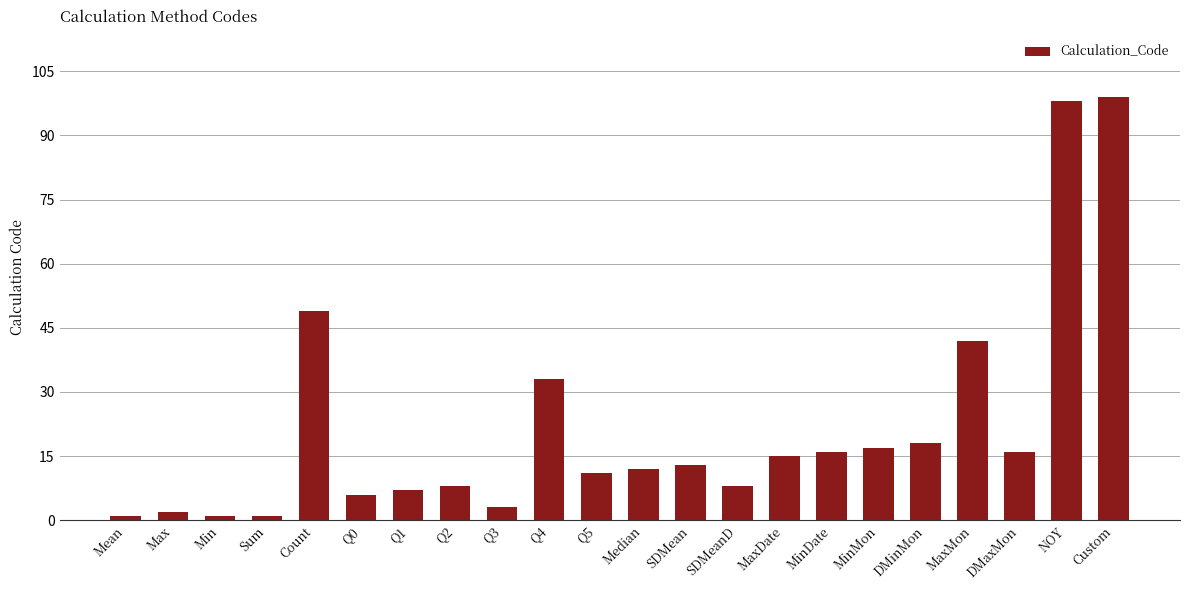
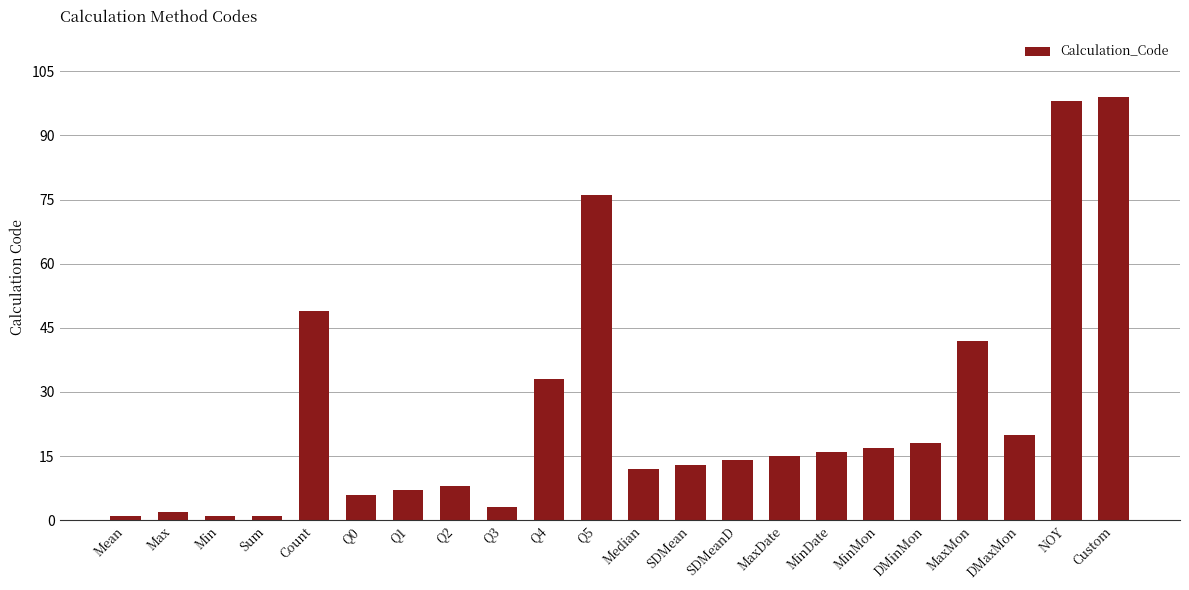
  {
    "Mean": 1,
    "Max": 2,
    "Min": 1,
    "Sum": 1,
    "Count": 49,
    "Q0": 6,
    "Q1": 7,
    "Q2": 8,
    "Q3": 3,
    "Q4": 33,
-   "Q5": 11,
+   "Q5": 76,
    "Median": 12,
    "SDMean": 13,
-   "SDMeanD": 8,
+   "SDMeanD": 14,
    "MaxDate": 15,
    "MinDate": 16,
    "MinMon": 17,
    "DMinMon": 18,
    "MaxMon": 42,
-   "DMaxMon": 16,
+   "DMaxMon": 20,
    "NOY": 98,
    "Custom": 99
  }
